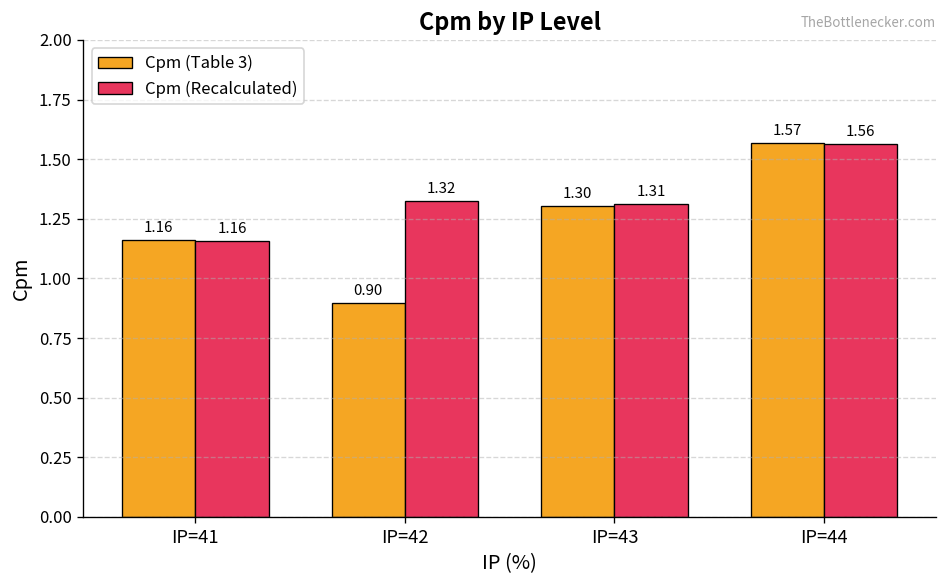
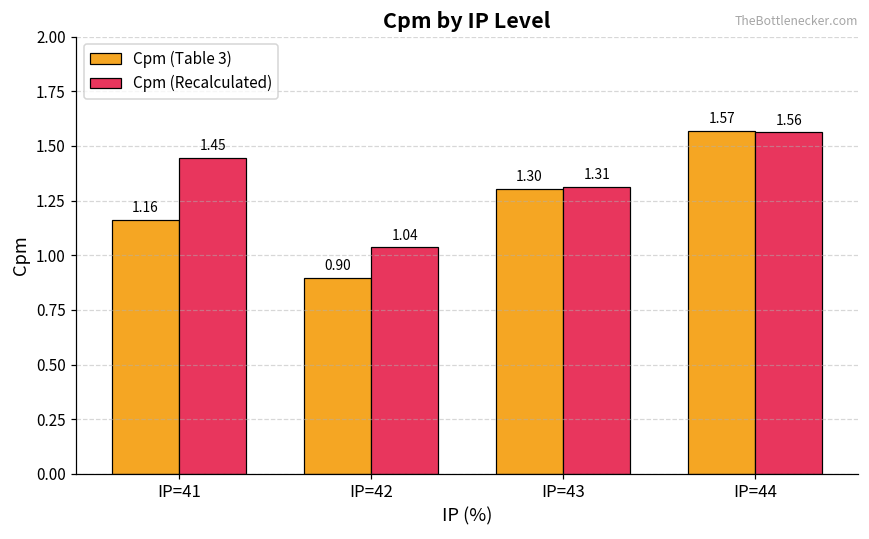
  {
    "Cpm (Table 3)": {
      "IP=41": 1.16,
      "IP=42": 0.90,
      "IP=43": 1.30,
      "IP=44": 1.57
    },
    "Cpm (Recalculated)": {
-     "IP=41": 1.16,
-     "IP=42": 1.32,
+     "IP=41": 1.45,
+     "IP=42": 1.04,
      "IP=43": 1.31,
      "IP=44": 1.56
    }
  }
